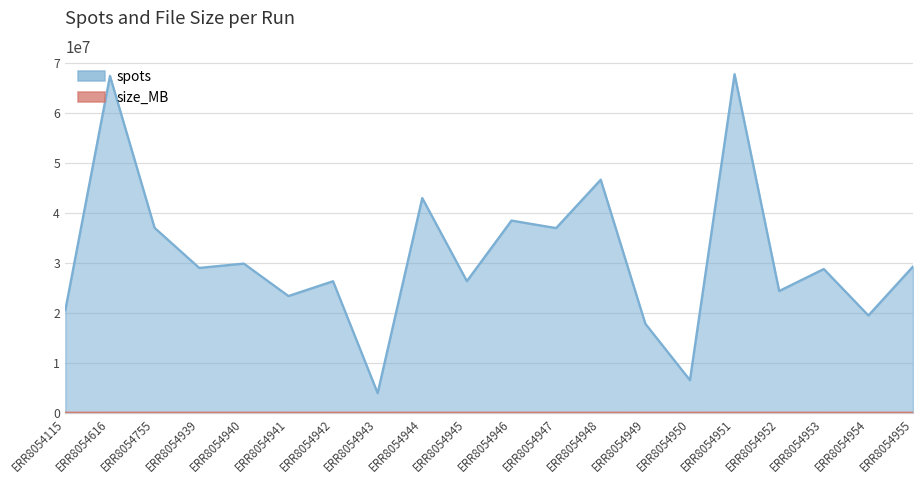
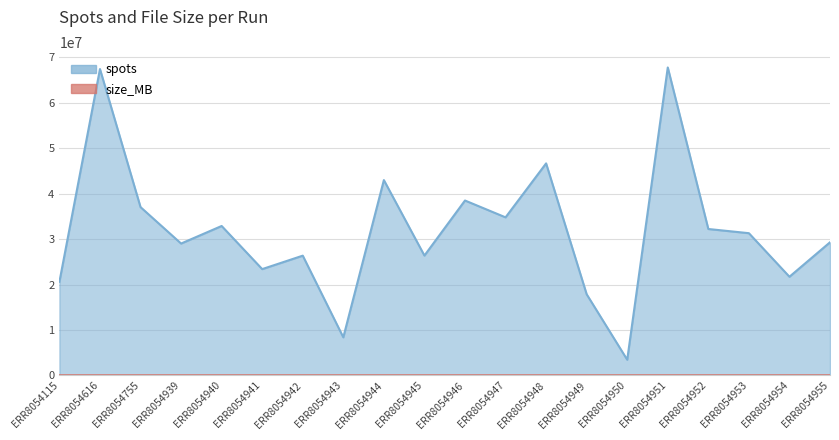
  {
    "spots": {
      "ERR8054115": 21000000,
      "ERR8054616": 67000000,
      "ERR8054755": 37000000,
      "ERR8054939": 29000000,
-     "ERR8054940": 30000000,
+     "ERR8054940": 33000000,
      "ERR8054941": 23000000,
      "ERR8054942": 26000000,
-     "ERR8054943": 4000000,
+     "ERR8054943": 8000000,
      "ERR8054944": 43000000,
      "ERR8054945": 26000000,
      "ERR8054946": 38000000,
-     "ERR8054947": 37000000,
+     "ERR8054947": 35000000,
      "ERR8054948": 47000000,
      "ERR8054949": 18000000,
-     "ERR8054950": 7000000,
+     "ERR8054950": 3000000,
      "ERR8054951": 68000000,
-     "ERR8054952": 24000000,
-     "ERR8054953": 29000000,
-     "ERR8054954": 20000000,
+     "ERR8054952": 32000000,
+     "ERR8054953": 31000000,
+     "ERR8054954": 22000000,
      "ERR8054955": 29000000
    },
    "size_MB": {
      "ERR8054115": 0,
      "ERR8054616": 0,
      "ERR8054755": 0,
      "ERR8054939": 0,
      "ERR8054940": 0,
      "ERR8054941": 0,
      "ERR8054942": 0,
      "ERR8054943": 0,
      "ERR8054944": 0,
      "ERR8054945": 0,
      "ERR8054946": 0,
      "ERR8054947": 0,
      "ERR8054948": 0,
      "ERR8054949": 0,
      "ERR8054950": 0,
      "ERR8054951": 0,
      "ERR8054952": 0,
      "ERR8054953": 0,
      "ERR8054954": 0,
      "ERR8054955": 0
    }
  }
